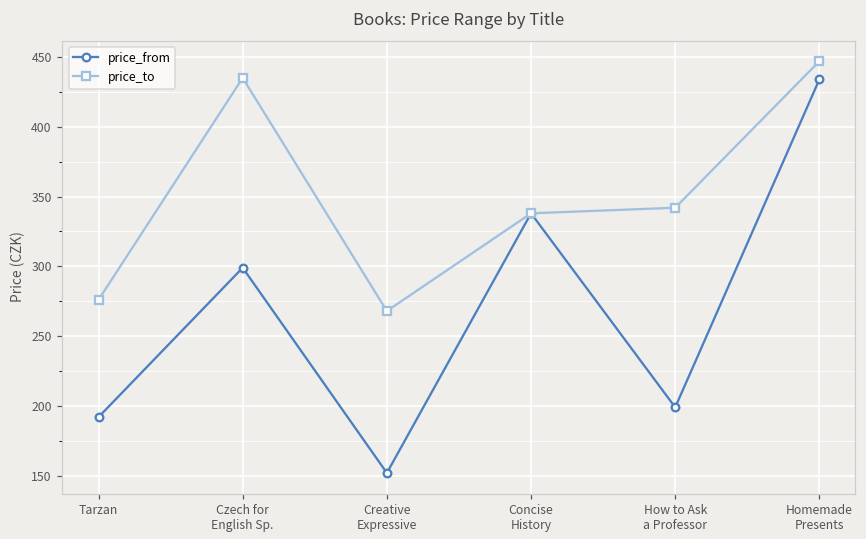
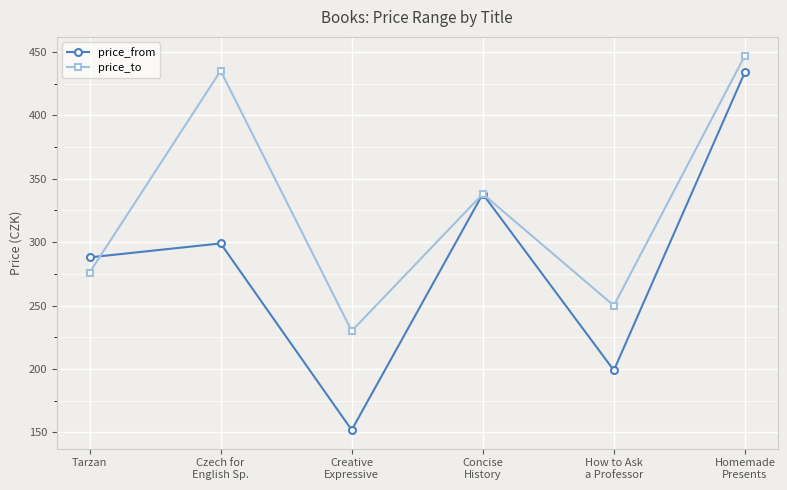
  {
    "price_from": {
-     "Tarzan": 192,
+     "Tarzan": 288,
      "Czech for English Sp.": 299,
      "Creative Expressive": 152,
      "How to Ask a Professor": 199,
      "Homemade Presents": 434
    },
    "price_to": {
      "Tarzan": 276,
      "Czech for English Sp.": 435,
-     "Creative Expressive": 268,
-     "How to Ask a Professor": 342,
+     "Creative Expressive": 230,
+     "How to Ask a Professor": 250,
      "Homemade Presents": 447
    }
  }
